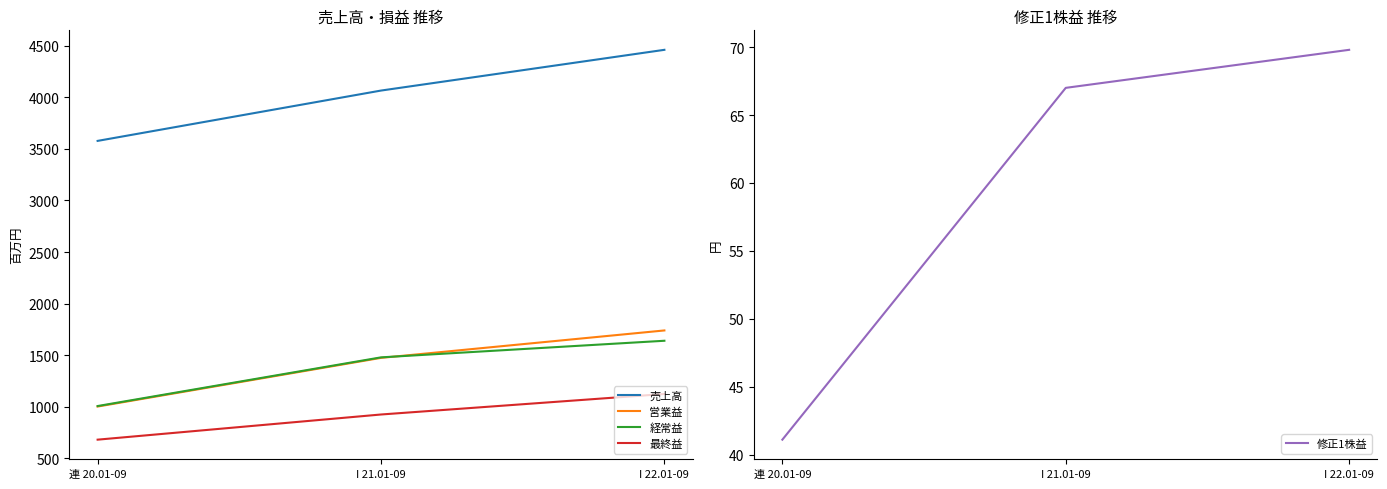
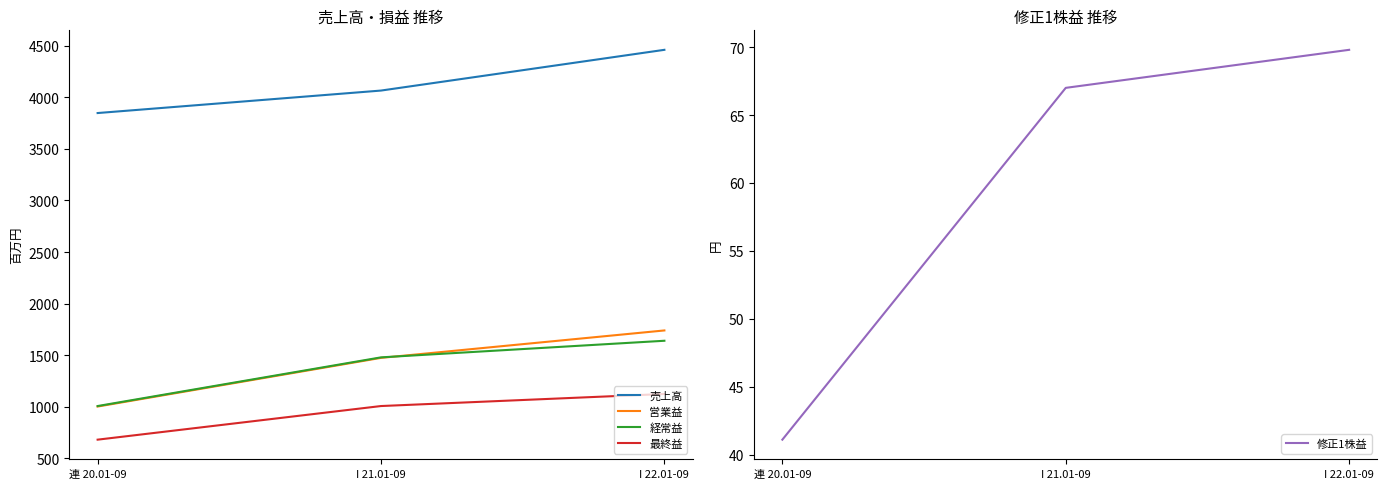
  {
    "売上高・損益 推移": {
      "売上高": {
-       "連 20.01-09": 3580,
+       "連 20.01-09": 3850,
        "I 21.01-09": 4070,
        "I 22.01-09": 4460
      },
      "営業益": {
        "I 22.01-09": 1740
      },
      "経常益": {
        "I 22.01-09": 1640
      },
      "最終益": {
        "連 20.01-09": 680,
-       "I 21.01-09": 930
+       "I 21.01-09": 1010
      }
    },
    "修正1株益 推移": {
      "連 20.01-09": 41.1,
      "I 21.01-09": 67.0,
      "I 22.01-09": 69.8
    }
  }
